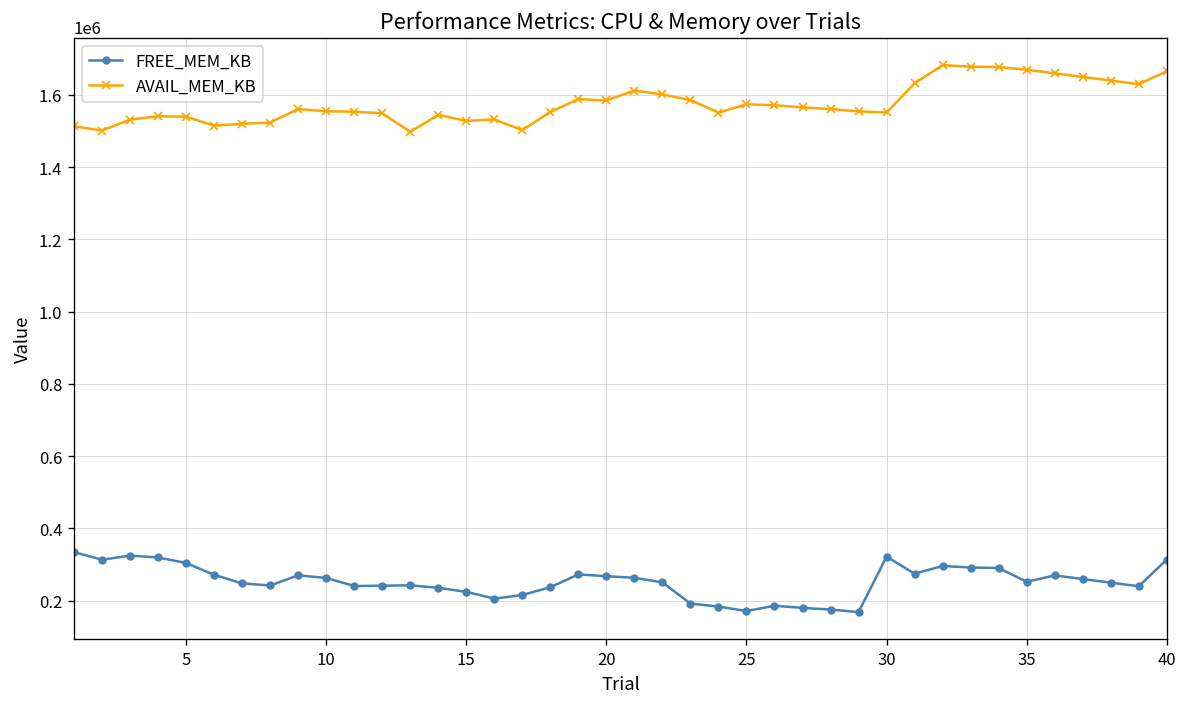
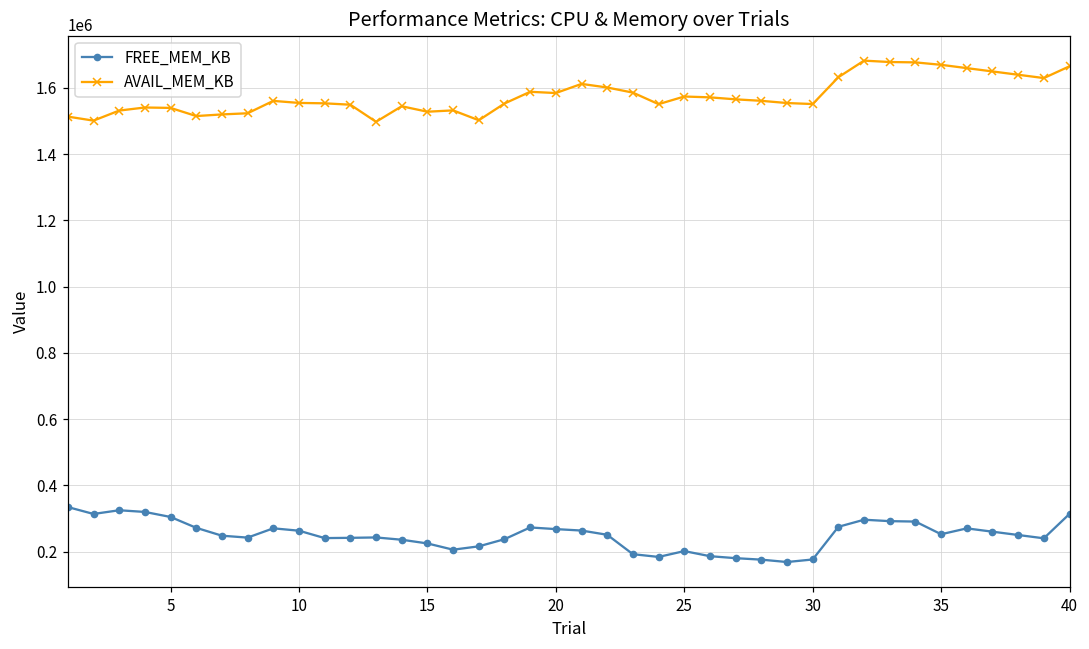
  {
    "FREE_MEM_KB": {
      "5": 300000,
      "10": 260000,
      "15": 220000,
      "20": 270000,
-     "25": 170000,
-     "30": 320000,
+     "25": 200000,
+     "30": 180000,
      "35": 250000,
      "40": 310000
    },
    "AVAIL_MEM_KB": {
      "5": 1540000,
      "10": 1550000,
      "15": 1530000,
      "20": 1580000,
      "25": 1570000,
      "30": 1550000,
      "35": 1670000,
      "40": 1670000
    }
  }
